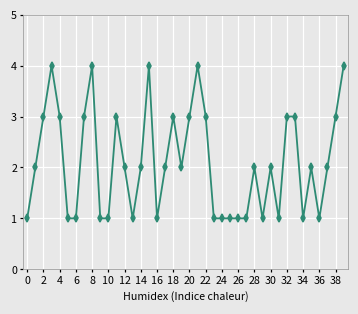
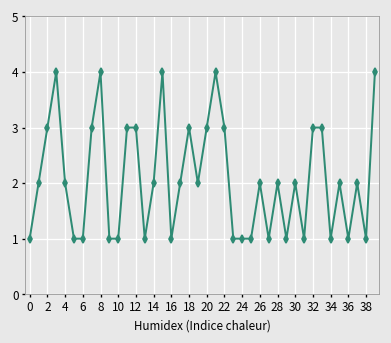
  {
    "0": 1,
    "2": 3,
-   "4": 3,
+   "4": 2,
    "6": 1,
    "8": 4,
    "10": 1,
-   "12": 2,
+   "12": 3,
    "14": 2,
    "16": 1,
    "18": 3,
    "20": 3,
    "22": 3,
    "24": 1,
-   "26": 1,
+   "26": 2,
    "28": 2,
    "30": 2,
    "32": 3,
    "34": 1,
    "36": 1,
-   "38": 3
+   "38": 1
  }
